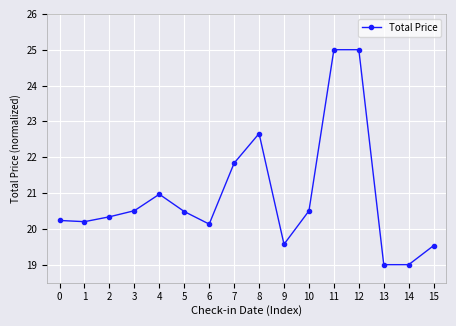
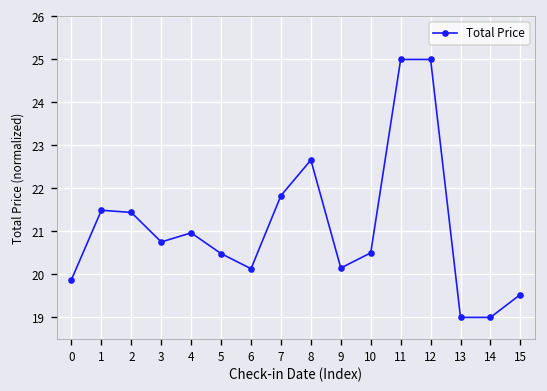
  {
-   "0": 20.2,
-   "1": 20.2,
-   "2": 20.3,
-   "3": 20.5,
+   "0": 19.9,
+   "1": 21.5,
+   "2": 21.4,
+   "3": 20.8,
    "4": 21.0,
    "5": 20.5,
    "6": 20.1,
    "7": 21.8,
    "8": 22.7,
-   "9": 19.6,
+   "9": 20.1,
    "10": 20.5,
    "11": 25.0,
    "12": 25.0,
    "13": 19.0,
    "14": 19.0,
    "15": 19.5
  }
